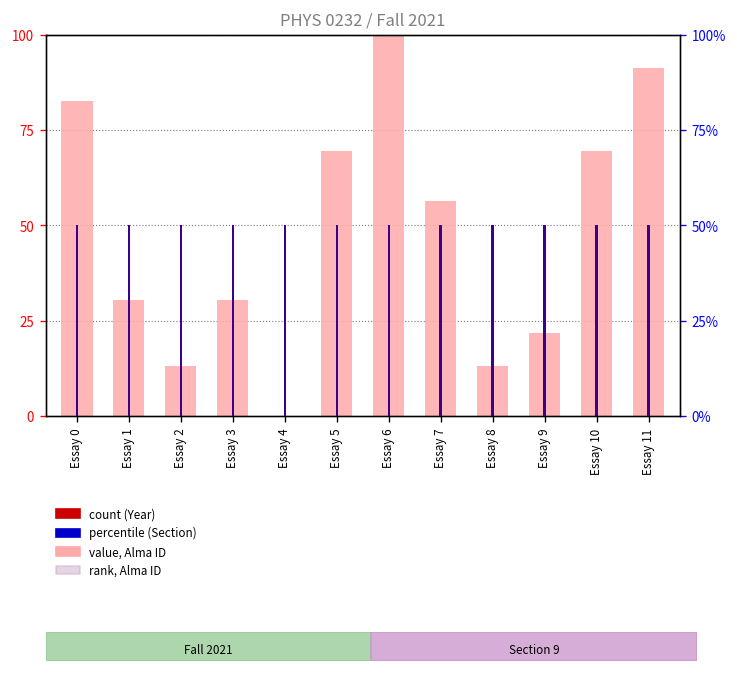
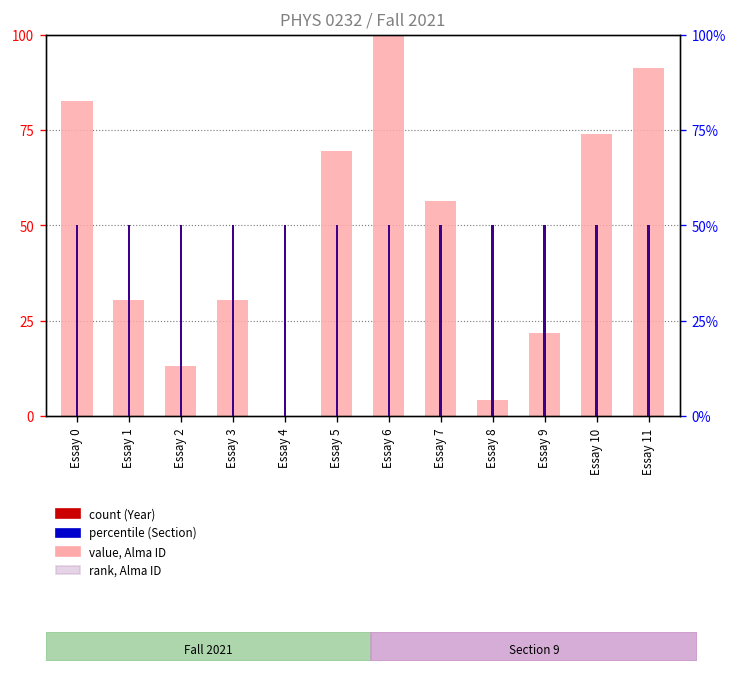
  {
    "value, Alma ID": {
      "Essay 0": 83,
      "Essay 1": 30,
      "Essay 2": 13,
      "Essay 3": 30,
      "Essay 4": 0,
      "Essay 5": 70,
      "Essay 6": 100,
      "Essay 7": 57,
-     "Essay 8": 13,
+     "Essay 8": 4,
      "Essay 9": 22,
-     "Essay 10": 70,
+     "Essay 10": 74,
      "Essay 11": 91
    },
    "percentile (Section)": {
      "Essay 1": 50,
      "Essay 2": 50,
      "Essay 3": 50,
      "Essay 4": 50,
      "Essay 8": 50,
      "Essay 9": 50
    }
  }
